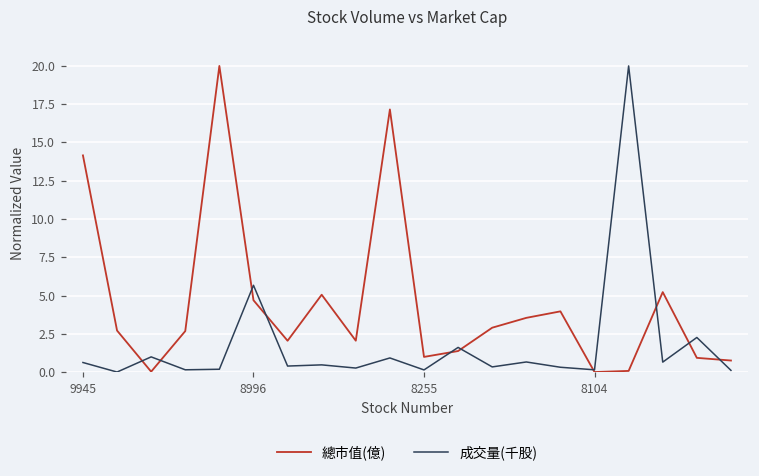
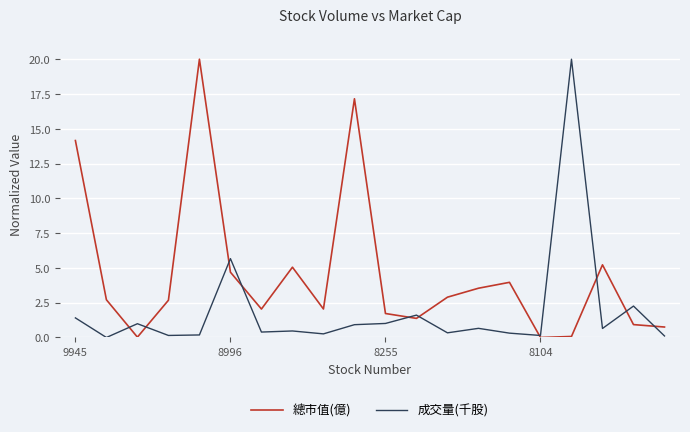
  {
    "總市值(億)": {
      "9945": 14.2,
      "8996": 4.7,
-     "8255": 1.0
+     "8255": 1.7
    },
    "成交量(千股)": {
-     "9945": 0.6,
+     "9945": 1.4,
      "8996": 5.7,
-     "8255": 0.1
+     "8255": 1.0
    }
  }
